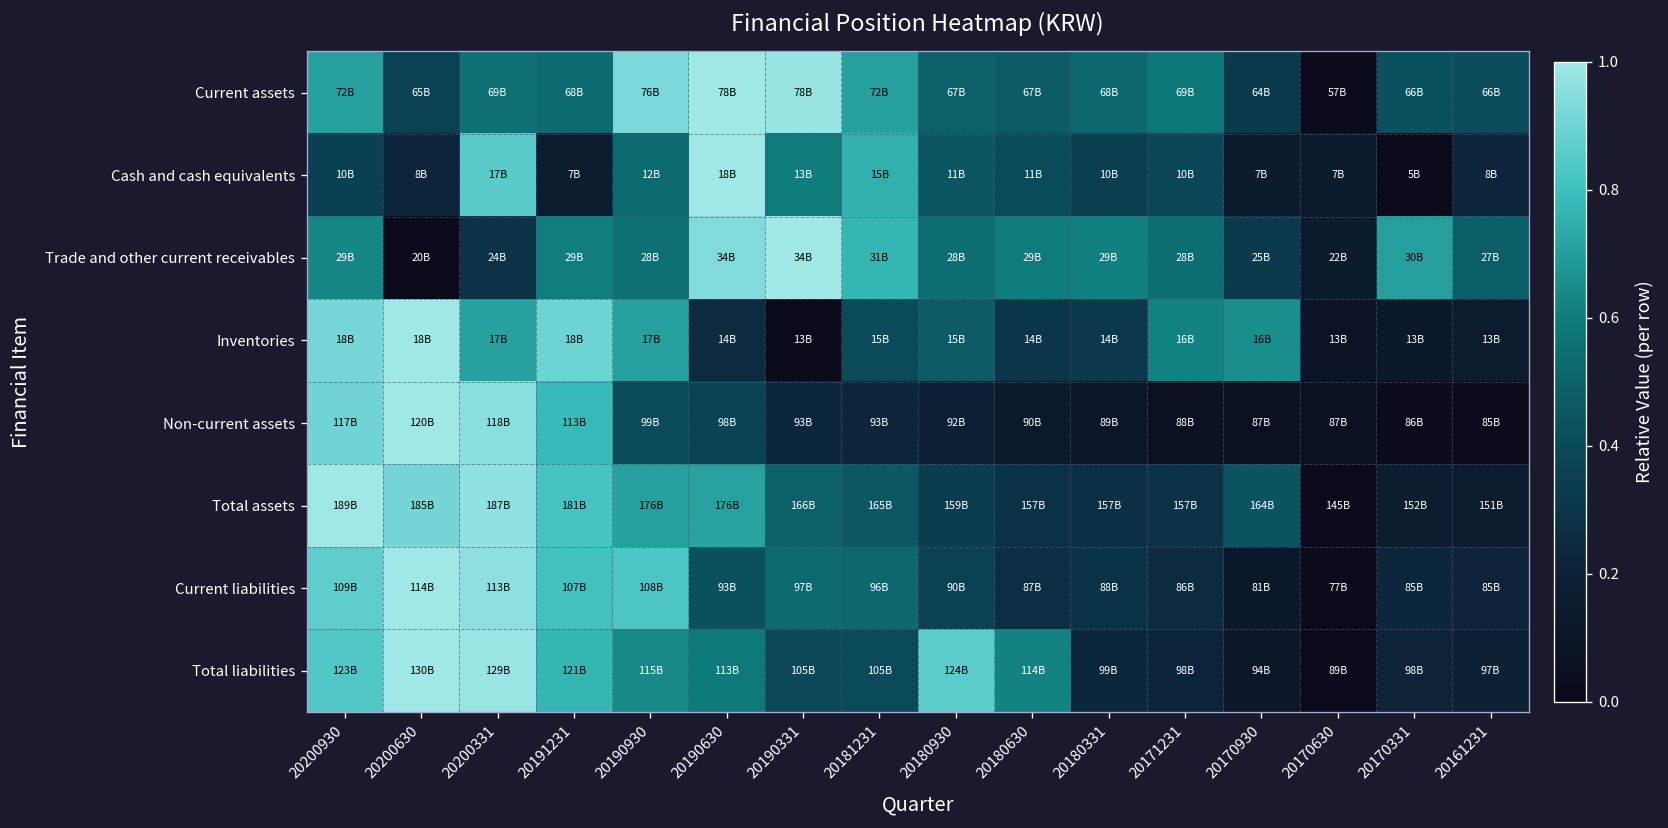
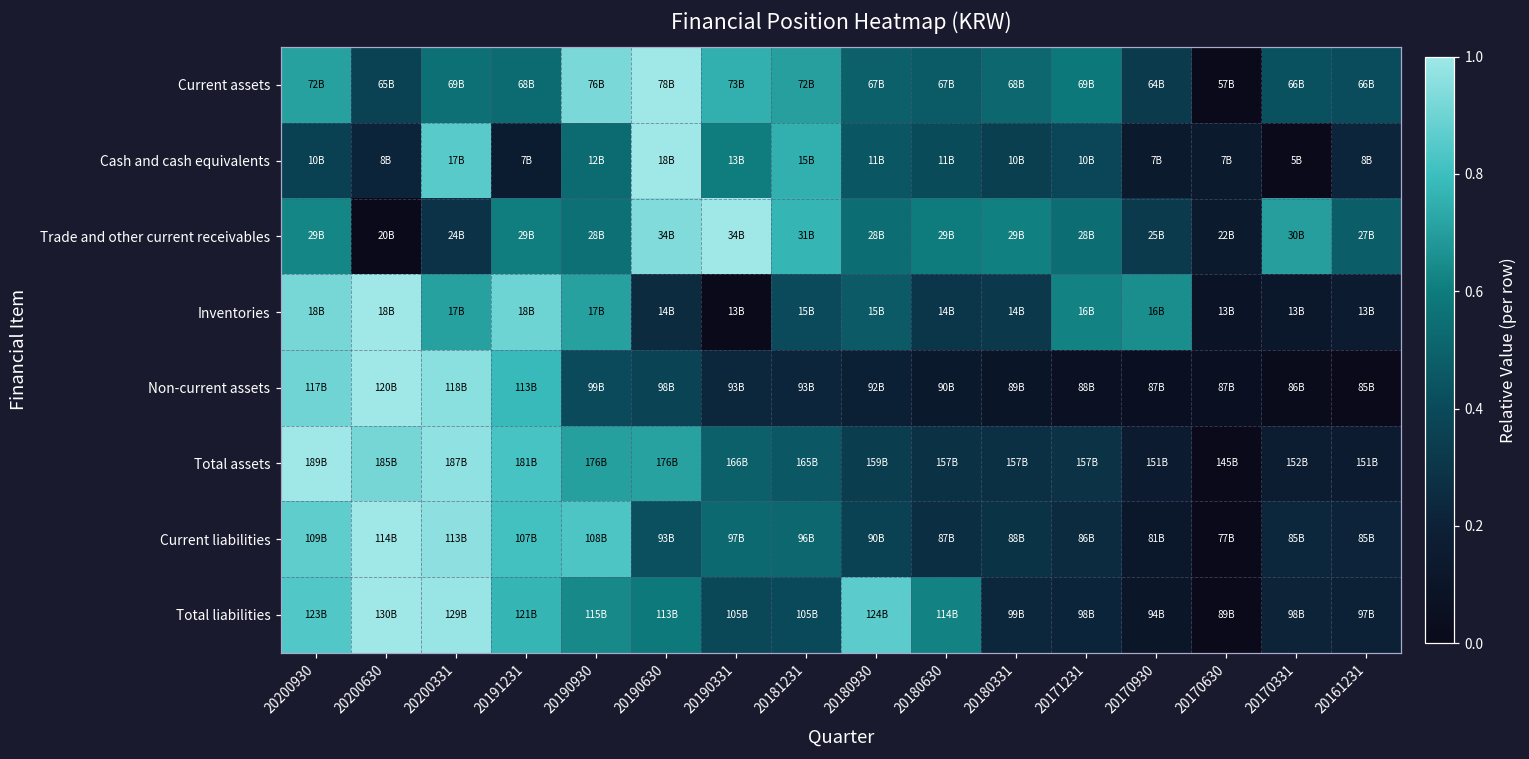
  {
    "Current assets": {
      "20200930": "72B",
      "20200630": "65B",
      "20200331": "69B",
      "20191231": "68B",
      "20190930": "76B",
      "20190630": "78B",
-     "20190331": "78B",
+     "20190331": "73B",
      "20181231": "72B",
      "20180930": "67B",
      "20180630": "67B",
      "20180331": "68B",
      "20171231": "69B",
      "20170930": "64B",
      "20170630": "57B",
      "20170331": "66B",
      "20161231": "66B"
    },
    "Cash and cash equivalents": {
      "20200930": "10B",
      "20200630": "8B",
      "20200331": "17B",
      "20191231": "7B",
      "20190930": "12B",
      "20190630": "18B",
      "20190331": "13B",
      "20181231": "15B",
      "20180930": "11B",
      "20180630": "11B",
      "20180331": "10B",
      "20171231": "10B",
      "20170930": "7B",
      "20170630": "7B",
      "20170331": "5B",
      "20161231": "8B"
    },
    "Trade and other current receivables": {
      "20200930": "29B",
      "20200630": "20B",
      "20200331": "24B",
      "20191231": "29B",
      "20190930": "28B",
      "20190630": "34B",
      "20190331": "34B",
      "20181231": "31B",
      "20180930": "28B",
      "20180630": "29B",
      "20180331": "29B",
      "20171231": "28B",
      "20170930": "25B",
      "20170630": "22B",
      "20170331": "30B",
      "20161231": "27B"
    },
    "Inventories": {
      "20200930": "18B",
      "20200630": "18B",
      "20200331": "17B",
      "20191231": "18B",
      "20190930": "17B",
      "20190630": "14B",
      "20190331": "13B",
      "20181231": "15B",
      "20180930": "15B",
      "20180630": "14B",
      "20180331": "14B",
      "20171231": "16B",
      "20170930": "16B",
      "20170630": "13B",
      "20170331": "13B",
      "20161231": "13B"
    },
    "Non-current assets": {
      "20200930": "117B",
      "20200630": "120B",
      "20200331": "118B",
      "20191231": "113B",
      "20190930": "99B",
      "20190630": "98B",
      "20190331": "93B",
      "20181231": "93B",
      "20180930": "92B",
      "20180630": "90B",
      "20180331": "89B",
      "20171231": "88B",
      "20170930": "87B",
      "20170630": "87B",
      "20170331": "86B",
      "20161231": "85B"
    },
    "Total assets": {
      "20200930": "189B",
      "20200630": "185B",
      "20200331": "187B",
      "20191231": "181B",
      "20190930": "176B",
      "20190630": "176B",
      "20190331": "166B",
      "20181231": "165B",
      "20180930": "159B",
      "20180630": "157B",
      "20180331": "157B",
      "20171231": "157B",
-     "20170930": "164B",
+     "20170930": "151B",
      "20170630": "145B",
      "20170331": "152B",
      "20161231": "151B"
    },
    "Current liabilities": {
      "20200930": "109B",
      "20200630": "114B",
      "20200331": "113B",
      "20191231": "107B",
      "20190930": "108B",
      "20190630": "93B",
      "20190331": "97B",
      "20181231": "96B",
      "20180930": "90B",
      "20180630": "87B",
      "20180331": "88B",
      "20171231": "86B",
      "20170930": "81B",
      "20170630": "77B",
      "20170331": "85B",
      "20161231": "85B"
    },
    "Total liabilities": {
      "20200930": "123B",
      "20200630": "130B",
      "20200331": "129B",
      "20191231": "121B",
      "20190930": "115B",
      "20190630": "113B",
      "20190331": "105B",
      "20181231": "105B",
      "20180930": "124B",
      "20180630": "114B",
      "20180331": "99B",
      "20171231": "98B",
      "20170930": "94B",
      "20170630": "89B",
      "20170331": "98B",
      "20161231": "97B"
    }
  }
